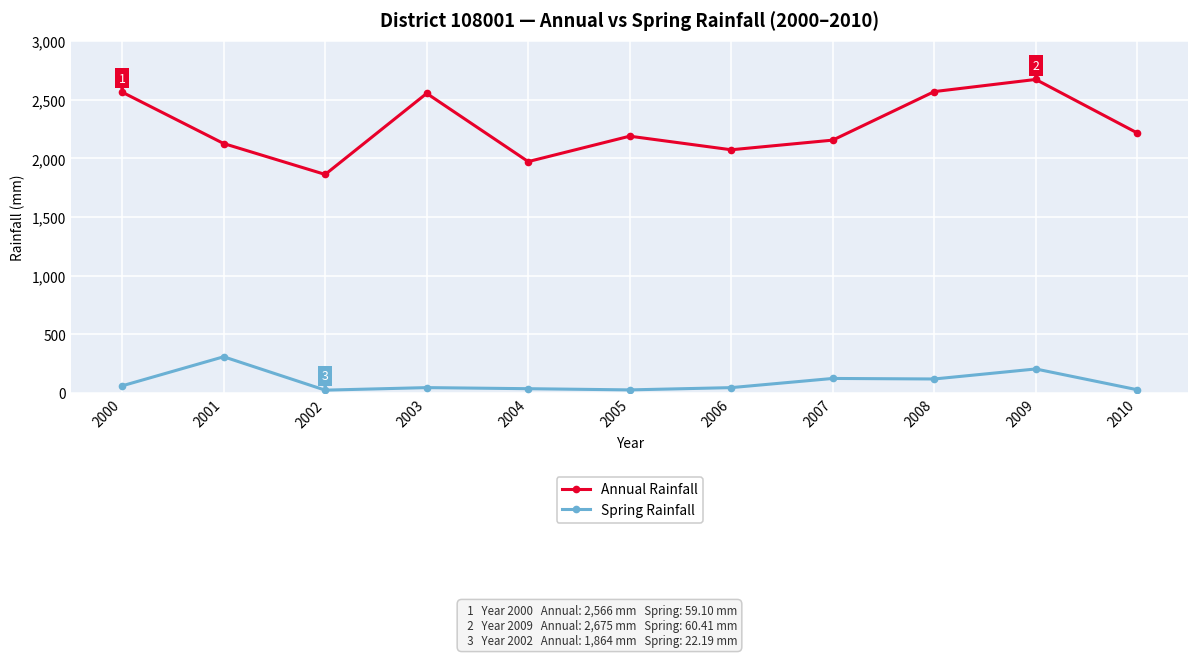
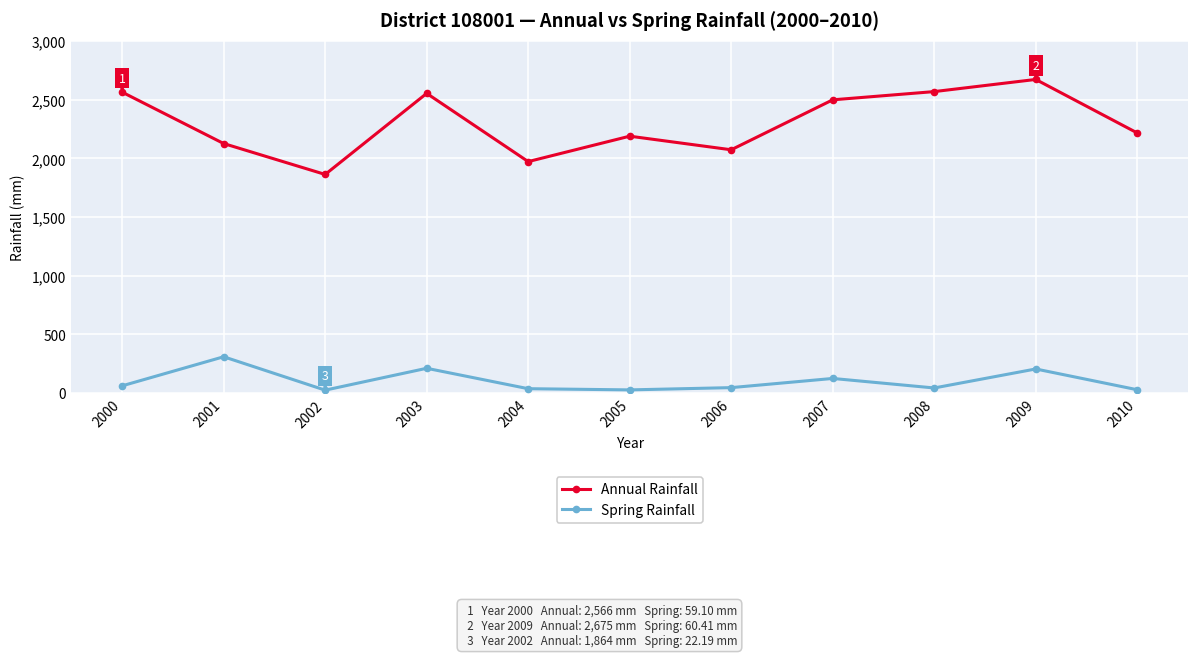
  {
    "Annual Rainfall": {
      "2001": "2,130",
      "2002": "1,860",
      "2003": "2,560",
      "2004": "1,970",
      "2005": "2,190",
      "2006": "2,070",
-     "2007": "2,160",
+     "2007": "2,500",
      "2008": "2,570",
      "2010": "2,220"
    },
    "Spring Rainfall": {
      "2000": "60",
      "2001": "310",
-     "2003": "40",
+     "2003": "210",
      "2004": "30",
      "2005": "20",
      "2006": "40",
      "2007": "120",
-     "2008": "120",
+     "2008": "40",
      "2009": "200",
      "2010": "30"
    }
  }
